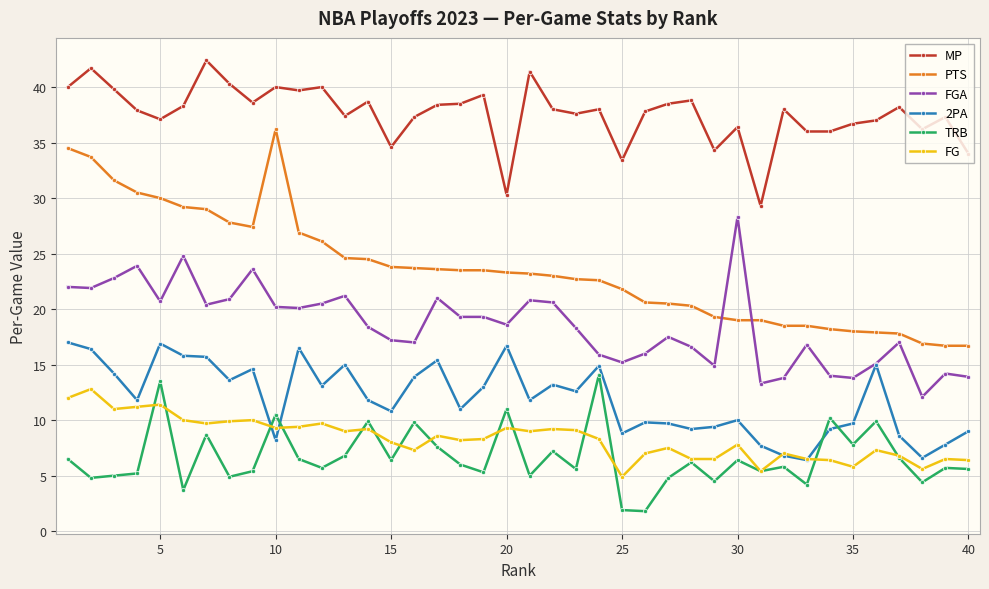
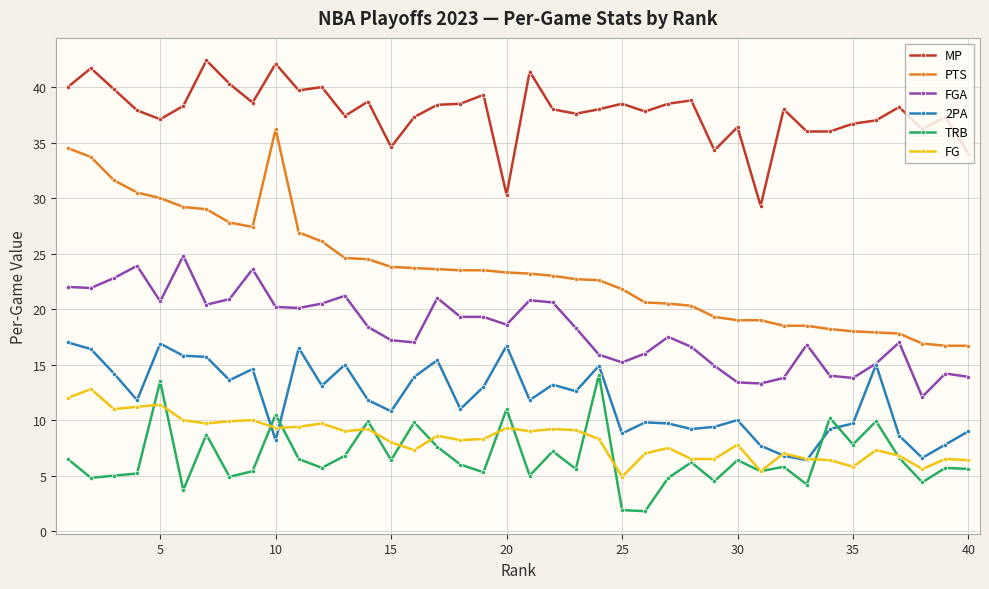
  {
    "MP": {
      "5": 37.1,
-     "10": 40.0,
+     "10": 42.1,
      "15": 34.6,
      "20": 30.3,
-     "25": 33.4,
+     "25": 38.5,
      "30": 36.4,
      "35": 36.7
    },
    "PTS": {
      "5": 30.0,
      "10": 36.2,
      "15": 23.8,
      "20": 23.3,
      "25": 21.8,
      "30": 19.0,
      "35": 18.0,
      "40": 16.7
    },
    "FGA": {
      "5": 20.7,
      "10": 20.2,
      "15": 17.2,
      "20": 18.6,
      "25": 15.2,
-     "30": 28.3,
+     "30": 13.4,
      "35": 13.8,
      "40": 13.9
    },
    "2PA": {
      "5": 16.9,
      "10": 8.2,
      "15": 10.8,
      "20": 16.7,
      "25": 8.8,
      "30": 10.0,
      "35": 9.7,
      "40": 9.0
    },
    "TRB": {
      "5": 13.5,
      "10": 10.5,
      "15": 6.4,
      "20": 11.0,
      "25": 1.9,
      "30": 6.4,
      "35": 7.8,
      "40": 5.6
    },
    "FG": {
      "5": 11.4,
      "10": 9.3,
      "15": 8.0,
      "20": 9.3,
      "25": 4.9,
      "30": 7.8,
      "35": 5.8,
      "40": 6.4
    }
  }
